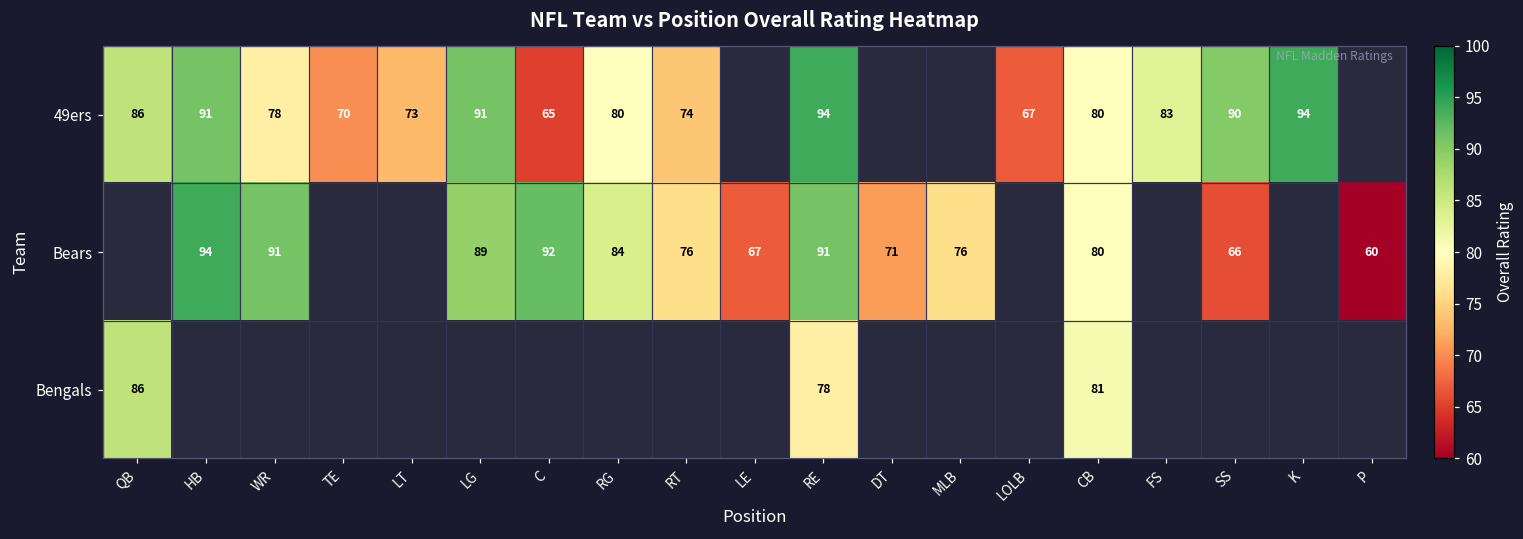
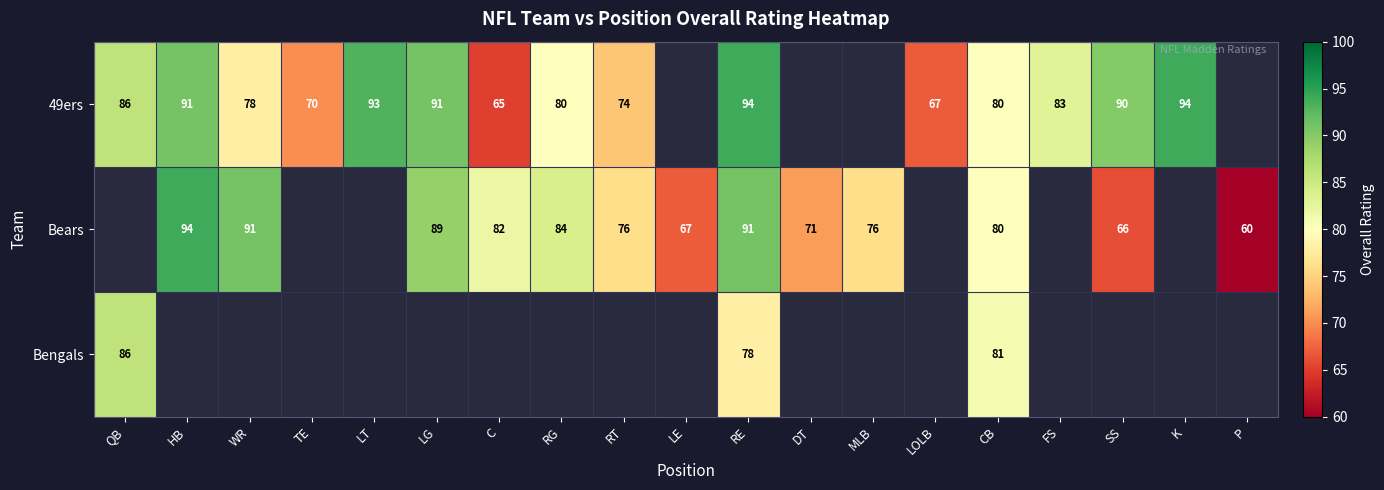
  {
    "49ers": {
      "QB": 86,
      "HB": 91,
      "WR": 78,
      "TE": 70,
-     "LT": 73,
+     "LT": 93,
      "LG": 91,
      "C": 65,
      "RG": 80,
      "RT": 74,
      "RE": 94,
      "LOLB": 67,
      "CB": 80,
      "FS": 83,
      "SS": 90
    },
    "Bears": {
      "HB": 94,
      "WR": 91,
      "LG": 89,
-     "C": 92,
+     "C": 82,
      "RG": 84,
      "RT": 76,
      "LE": 67,
      "RE": 91,
      "DT": 71,
      "MLB": 76,
      "CB": 80,
      "SS": 66,
      "P": 60
    },
    "Bengals": {
      "QB": 86,
      "RE": 78,
      "CB": 81
    }
  }
